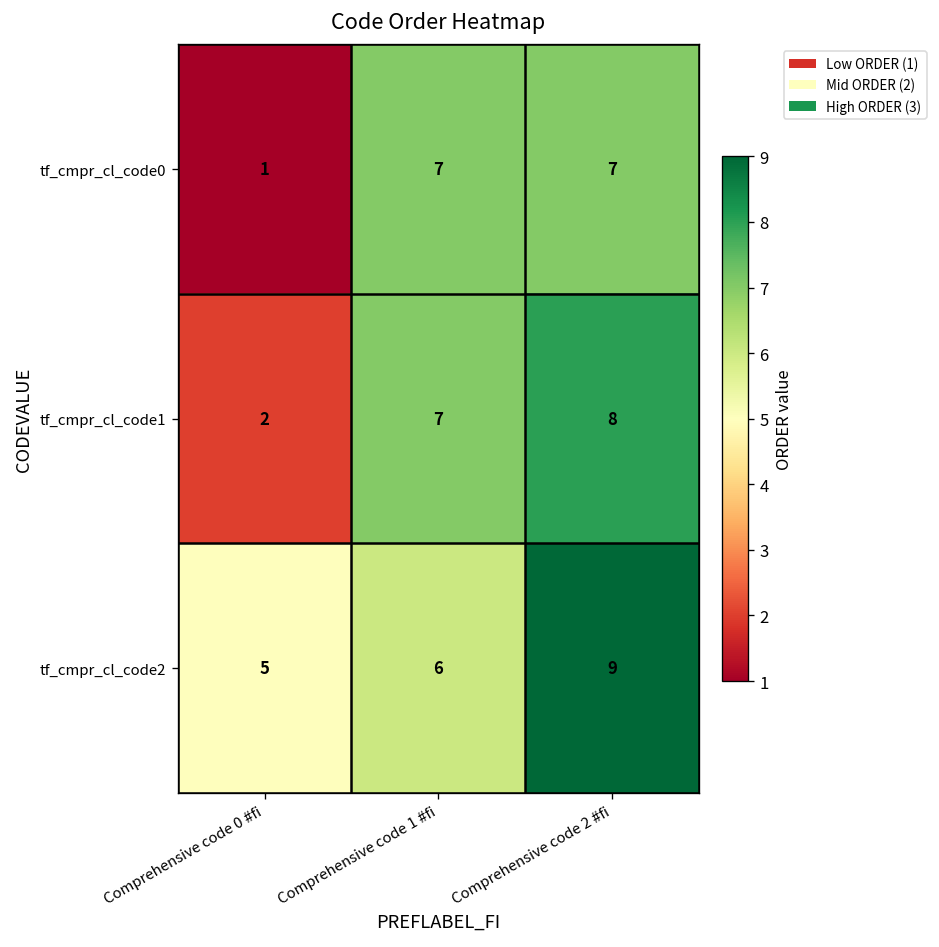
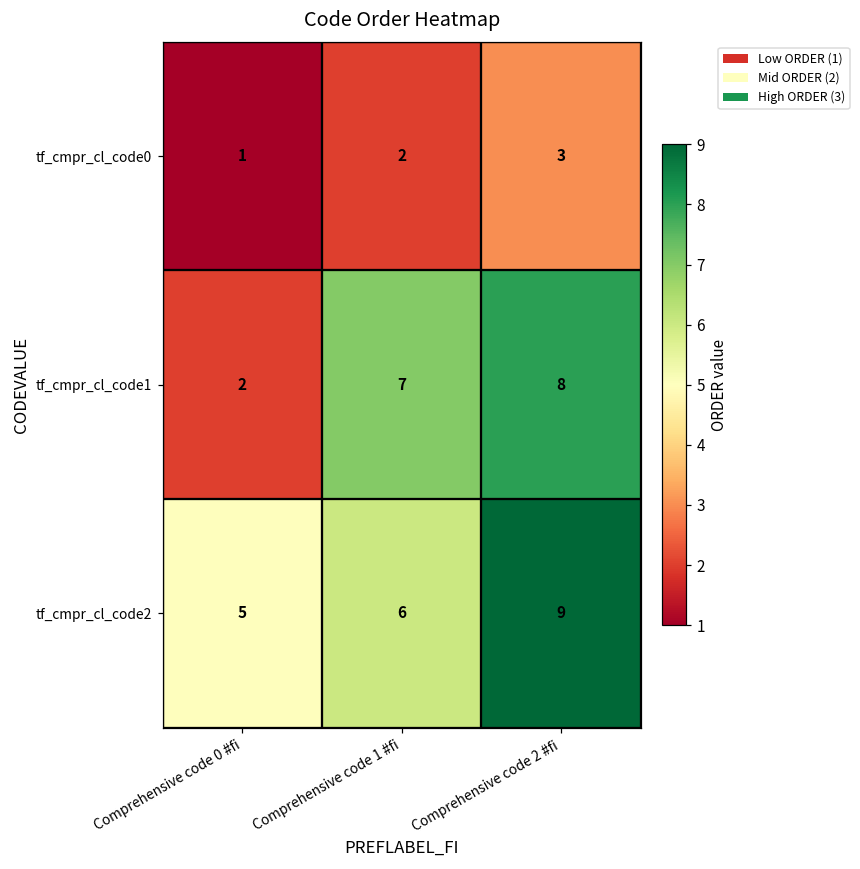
  {
    "tf_cmpr_cl_code0": {
      "Comprehensive code 0 #fi": 1,
-     "Comprehensive code 1 #fi": 7,
-     "Comprehensive code 2 #fi": 7
+     "Comprehensive code 1 #fi": 2,
+     "Comprehensive code 2 #fi": 3
    },
    "tf_cmpr_cl_code1": {
      "Comprehensive code 0 #fi": 2,
      "Comprehensive code 1 #fi": 7,
      "Comprehensive code 2 #fi": 8
    },
    "tf_cmpr_cl_code2": {
      "Comprehensive code 0 #fi": 5,
      "Comprehensive code 1 #fi": 6,
      "Comprehensive code 2 #fi": 9
    }
  }
